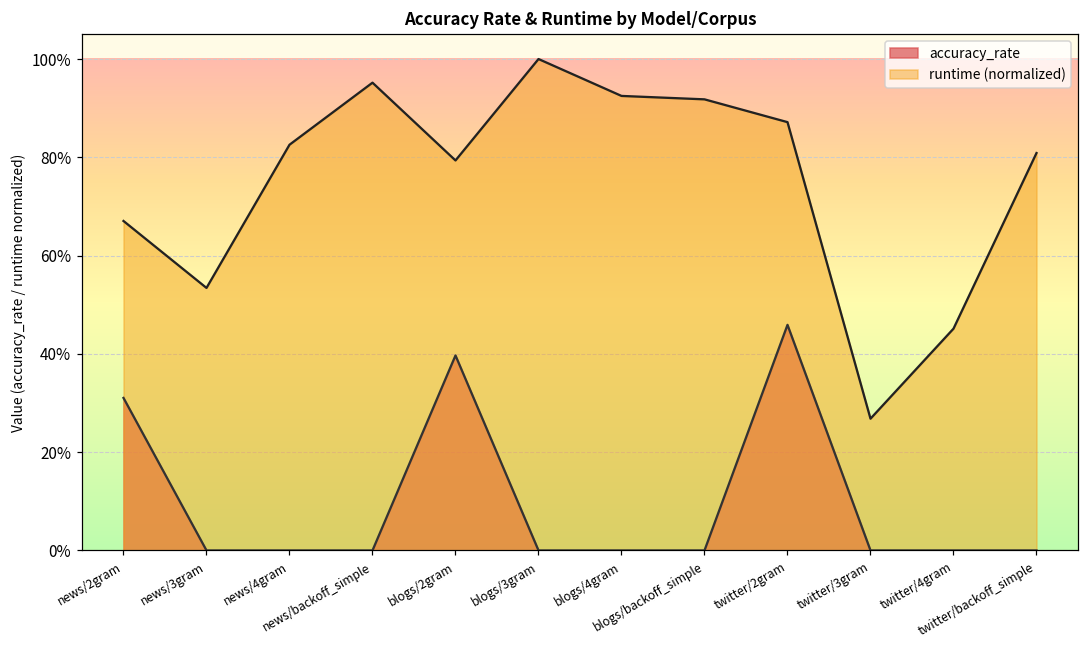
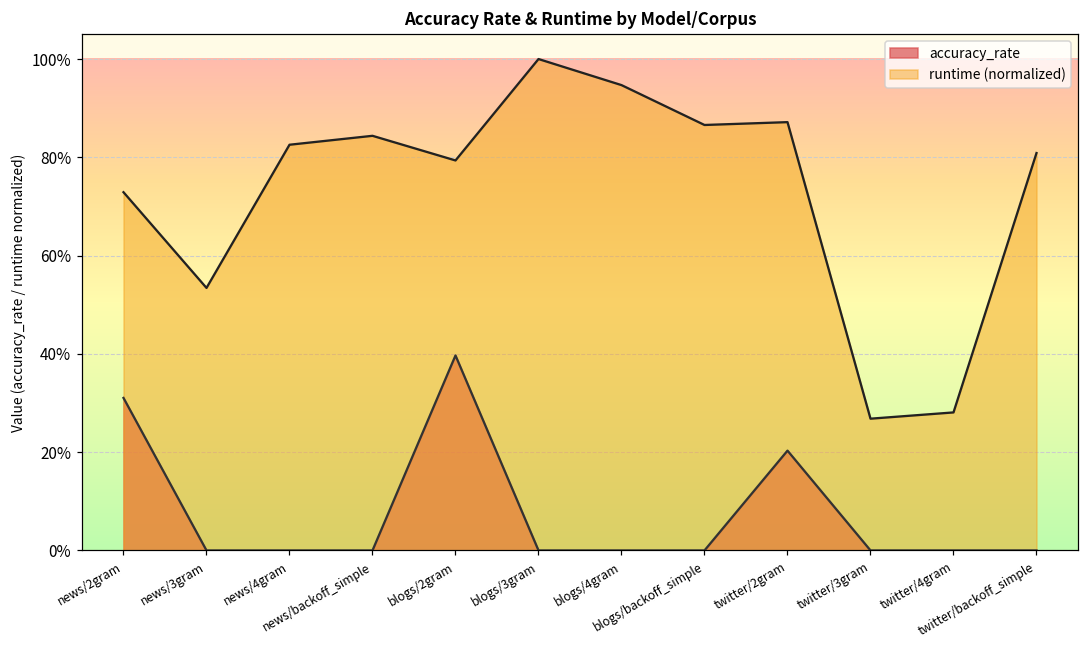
  {
    "accuracy_rate": {
      "news/2gram": "31%",
      "news/3gram": "0%",
      "news/4gram": "0%",
      "news/backoff_simple": "0%",
      "blogs/2gram": "40%",
      "blogs/3gram": "0%",
      "blogs/4gram": "0%",
      "blogs/backoff_simple": "0%",
-     "twitter/2gram": "46%",
+     "twitter/2gram": "20%",
      "twitter/3gram": "0%",
      "twitter/4gram": "0%",
      "twitter/backoff_simple": "0%"
    },
    "runtime (normalized)": {
-     "news/2gram": "67%",
+     "news/2gram": "73%",
      "news/3gram": "53%",
      "news/4gram": "83%",
-     "news/backoff_simple": "95%",
+     "news/backoff_simple": "84%",
      "blogs/2gram": "79%",
      "blogs/3gram": "100%",
-     "blogs/4gram": "92%",
-     "blogs/backoff_simple": "92%",
+     "blogs/4gram": "95%",
+     "blogs/backoff_simple": "87%",
      "twitter/2gram": "87%",
      "twitter/3gram": "27%",
-     "twitter/4gram": "45%",
+     "twitter/4gram": "28%",
      "twitter/backoff_simple": "81%"
    }
  }
